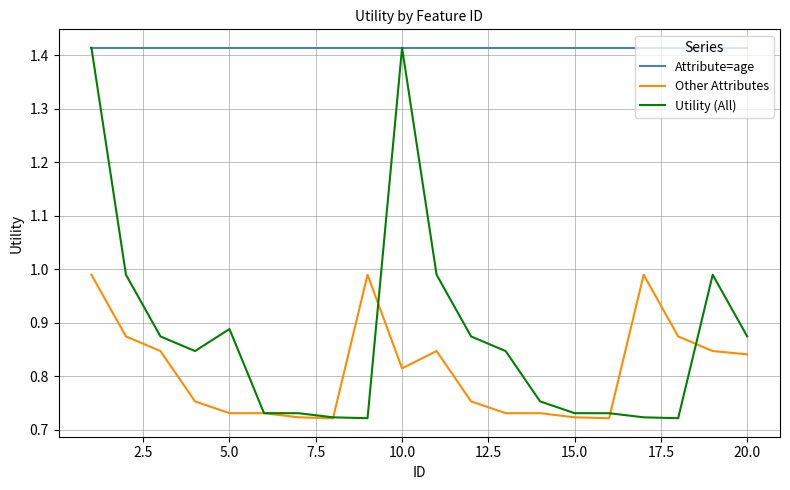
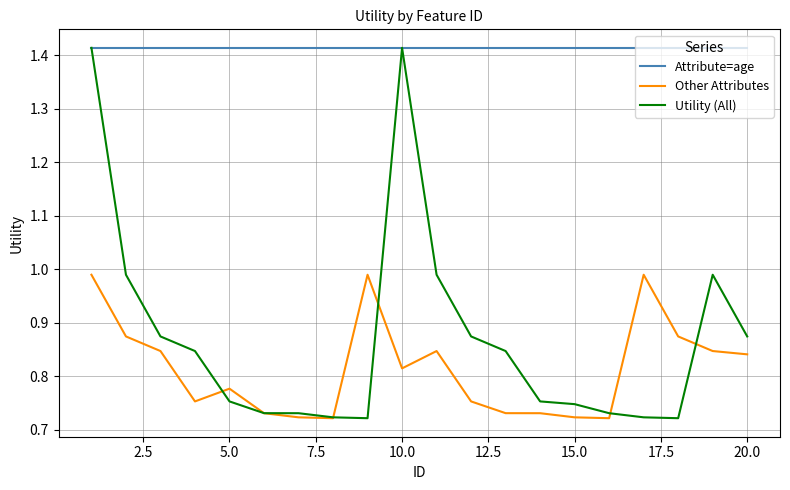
  {
    "Attribute=age": {
      "5.0": 1.41,
      "15.0": 1.41
    },
    "Other Attributes": {
-     "5.0": 0.73,
+     "5.0": 0.78,
      "10.0": 0.81,
      "15.0": 0.72,
      "20.0": 0.84
    },
    "Utility (All)": {
-     "5.0": 0.89,
-     "15.0": 0.73,
+     "5.0": 0.75,
+     "15.0": 0.75,
      "20.0": 0.87
    }
  }
